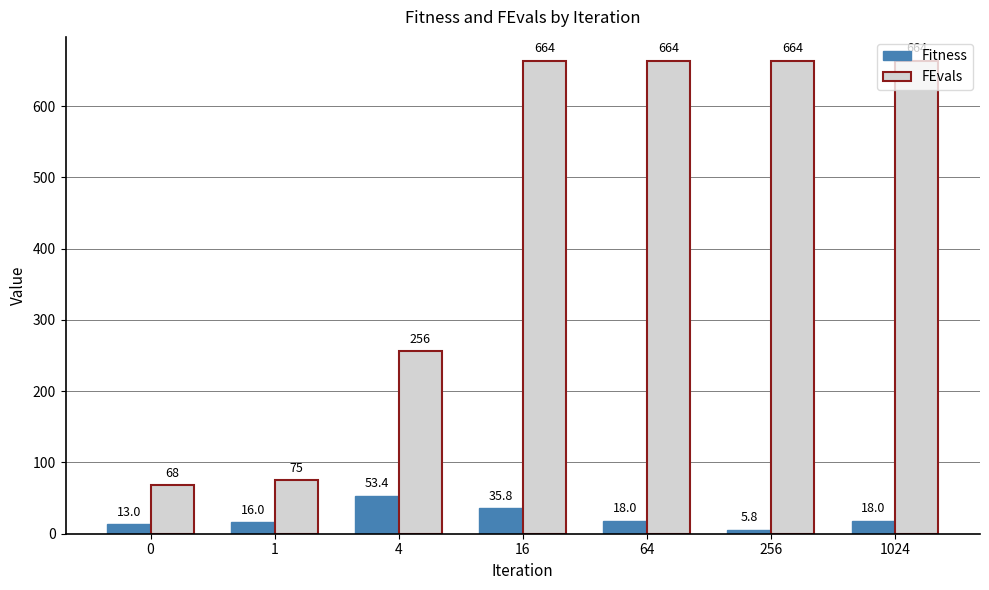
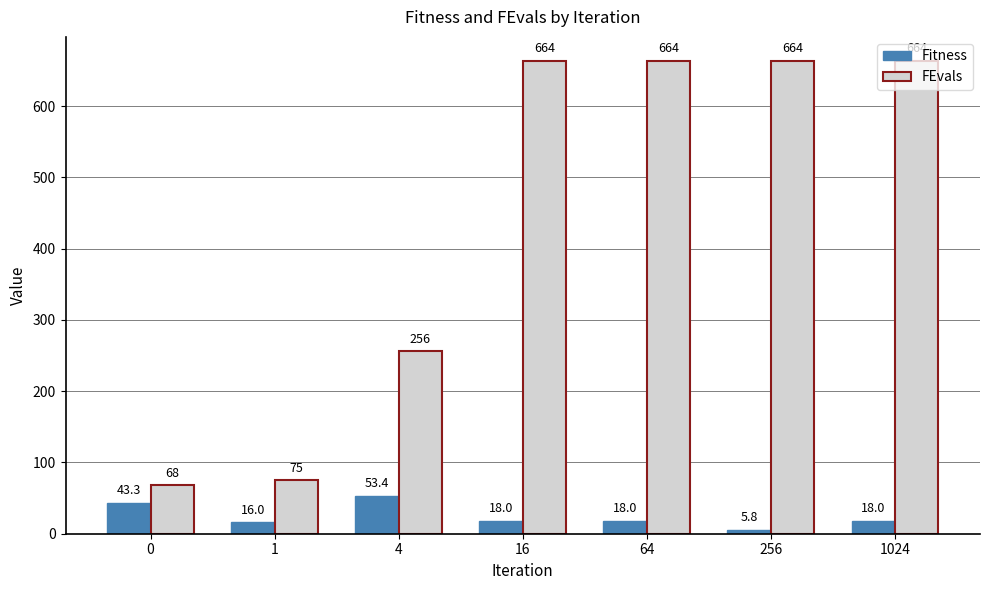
  {
    "Fitness": {
-     "0": 13.0,
+     "0": 43.3,
      "1": 16.0,
      "4": 53.4,
-     "16": 35.8,
+     "16": 18.0,
      "64": 18.0,
      "256": 5.8,
      "1024": 18.0
    },
    "FEvals": {
      "0": 68,
      "1": 75,
      "4": 256,
      "16": 664,
      "64": 664,
      "256": 664
    }
  }
